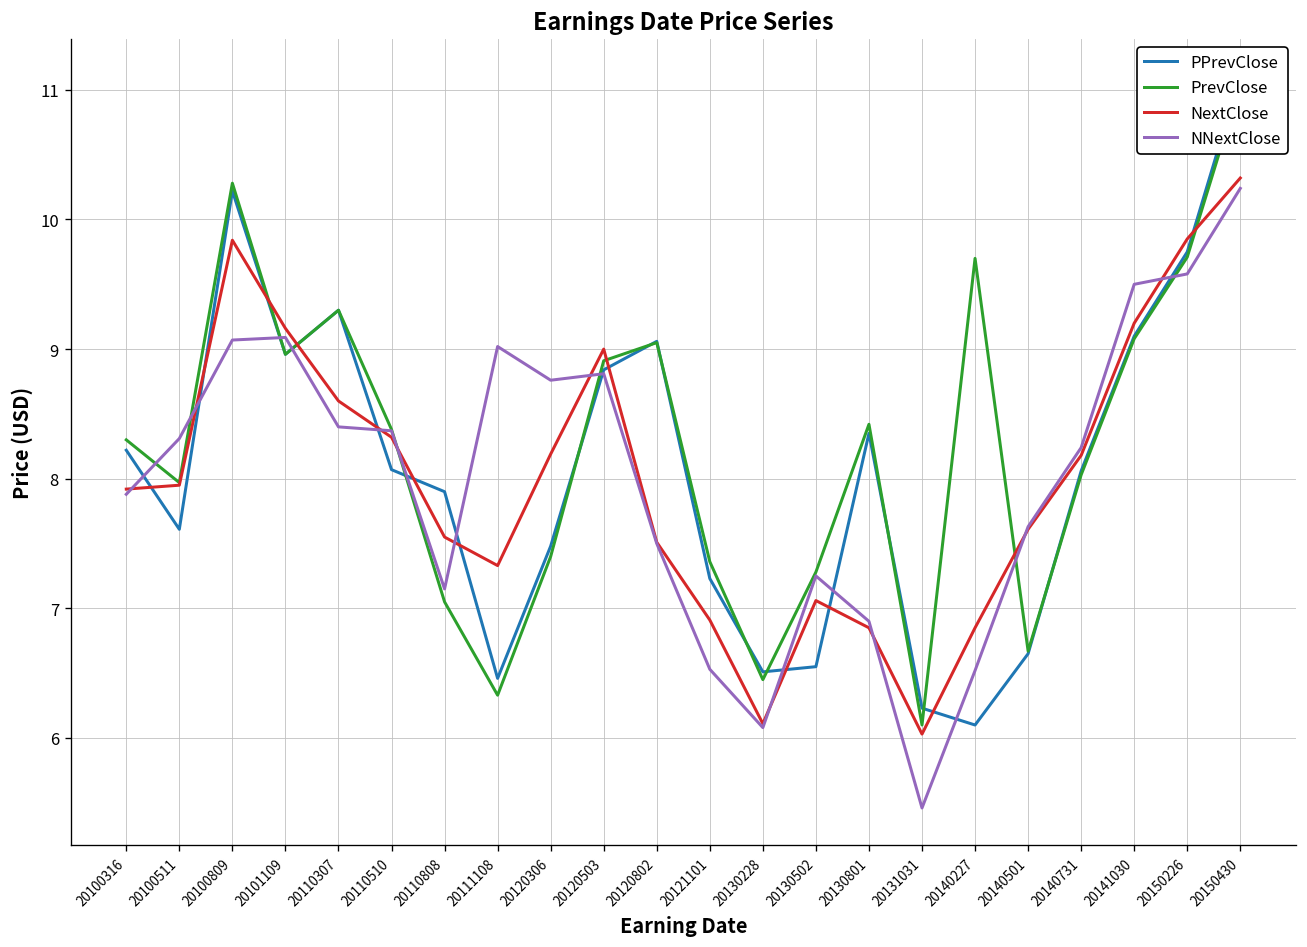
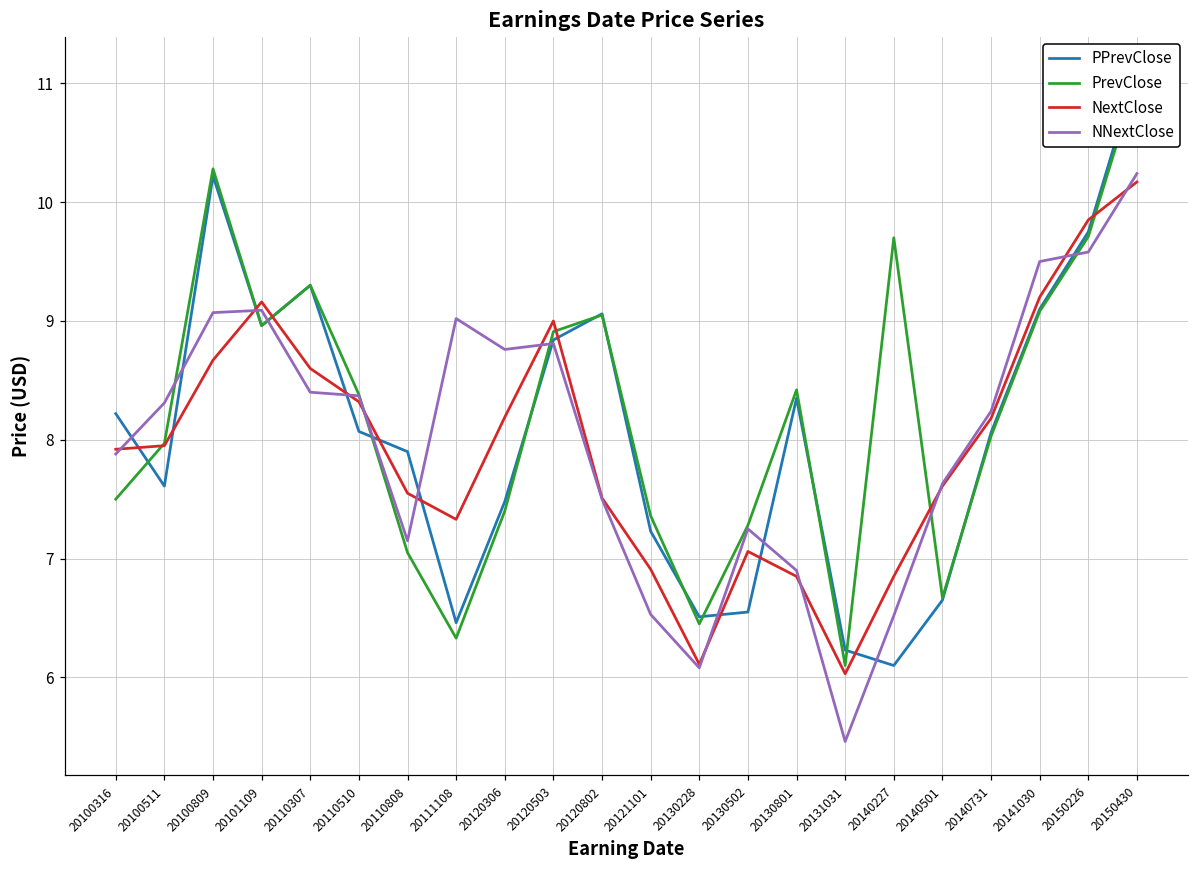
  {
    "PPrevClose": {
      "20100316": 8.22,
      "20100511": 7.61,
      "20100809": 10.22,
      "20110510": 8.07,
      "20110808": 7.90,
      "20111108": 6.46,
      "20120306": 7.48,
      "20120503": 8.84,
      "20121101": 7.23,
      "20130228": 6.51,
      "20130502": 6.55,
      "20130801": 8.35,
      "20131031": 6.23,
      "20140227": 6.10,
      "20140731": 8.06,
      "20150226": 9.75
    },
    "PrevClose": {
-     "20100316": 8.3,
+     "20100316": 7.5,
      "20100809": 10.3,
      "20110808": 7.05,
      "20111108": 6.33,
      "20120306": 7.4,
      "20120503": 8.9,
      "20121101": 7.36,
      "20130228": 6.45,
      "20130502": 7.3,
      "20130801": 8.4,
      "20131031": 6.1,
      "20140227": 9.7,
      "20140731": 8.03,
      "20150226": 9.7
    },
    "NextClose": {
      "20100316": 7.92,
-     "20100809": 9.84,
+     "20100809": 8.67,
      "20101109": 9.16,
      "20110307": 8.60,
      "20110510": 8.32,
      "20110808": 7.55,
      "20111108": 7.33,
      "20120306": 8.19,
      "20120503": 9.00,
      "20121101": 6.91,
      "20130228": 6.11,
      "20130502": 7.06,
      "20130801": 6.85,
      "20131031": 6.03,
      "20140227": 6.85,
      "20140731": 8.18,
      "20141030": 9.20,
      "20150226": 9.85,
-     "20150430": 10.32
+     "20150430": 10.17
    },
    "NNextClose": {
      "20100316": 7.88,
      "20100511": 8.31,
      "20100809": 9.07,
      "20101109": 9.09,
      "20110307": 8.40,
      "20110808": 7.15,
      "20111108": 9.02,
      "20120306": 8.76,
      "20120503": 8.81,
      "20121101": 6.53,
      "20130228": 6.08,
      "20130502": 7.25,
      "20130801": 6.90,
      "20131031": 5.46,
      "20140227": 6.52,
      "20140731": 8.24,
      "20141030": 9.50,
      "20150226": 9.58,
      "20150430": 10.24
    }
  }
